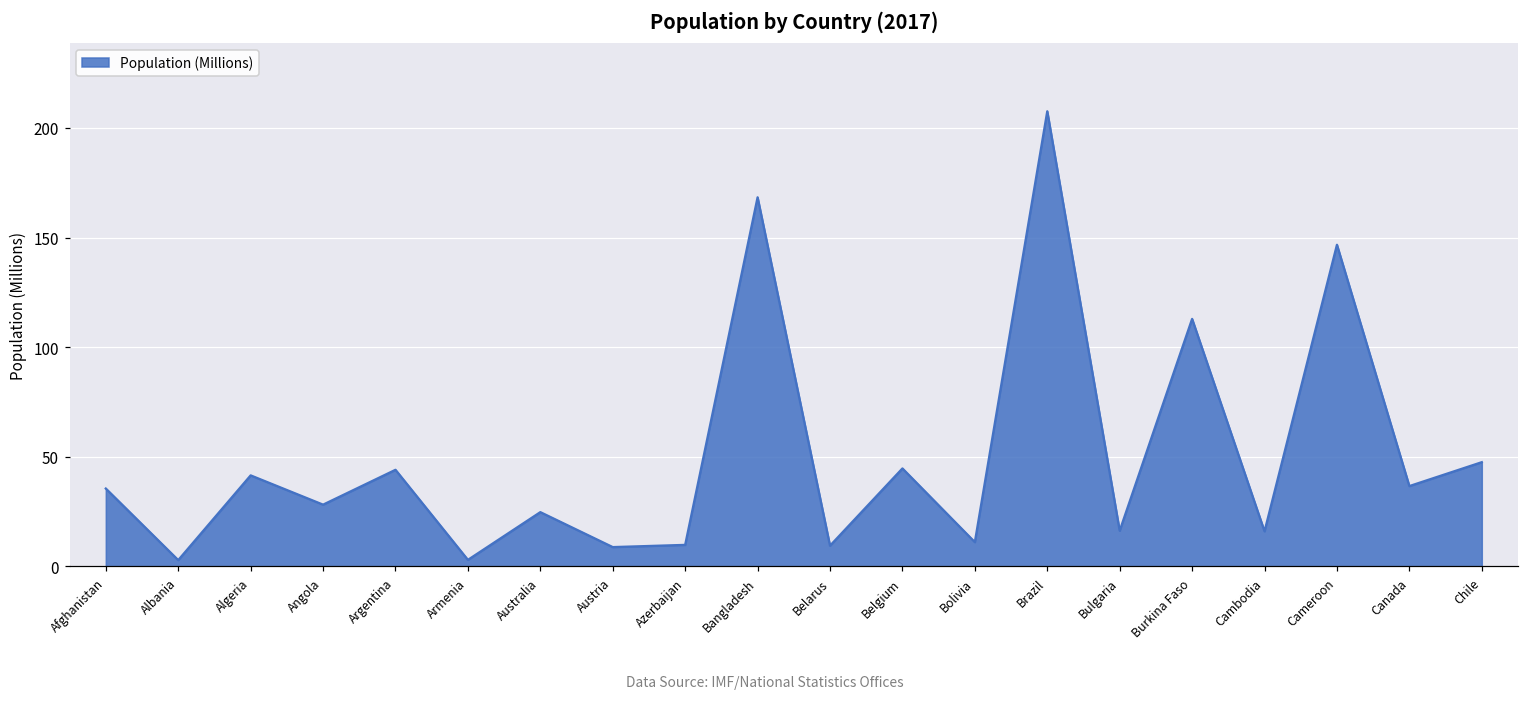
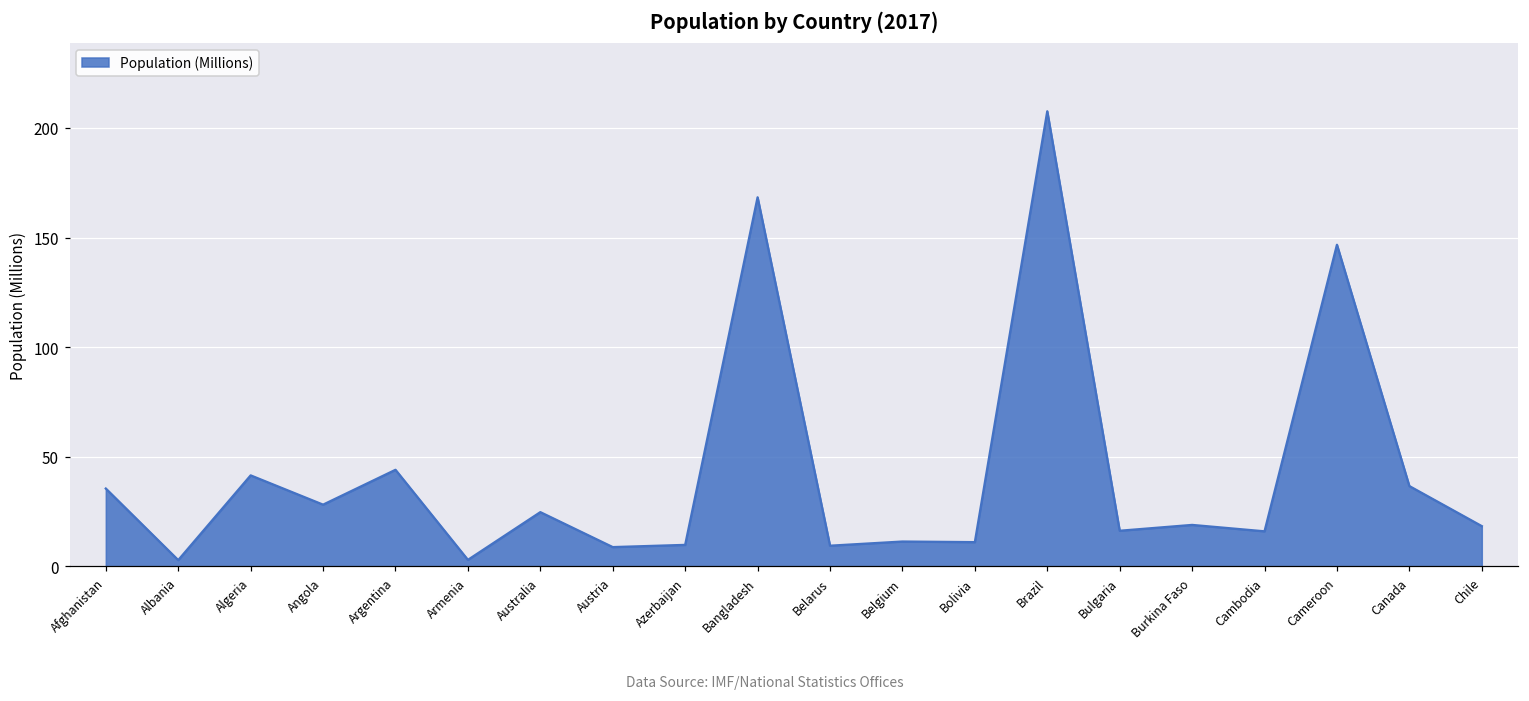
  {
    "Afghanistan": 36,
    "Albania": 3,
    "Algeria": 42,
    "Angola": 28,
    "Argentina": 44,
    "Armenia": 3,
    "Australia": 25,
    "Austria": 9,
    "Azerbaijan": 10,
    "Bangladesh": 168,
    "Belarus": 9,
-   "Belgium": 45,
+   "Belgium": 11,
    "Bolivia": 11,
    "Brazil": 208,
    "Bulgaria": 16,
-   "Burkina Faso": 113,
+   "Burkina Faso": 19,
    "Cambodia": 16,
    "Cameroon": 147,
    "Canada": 37,
-   "Chile": 48
+   "Chile": 18
  }
